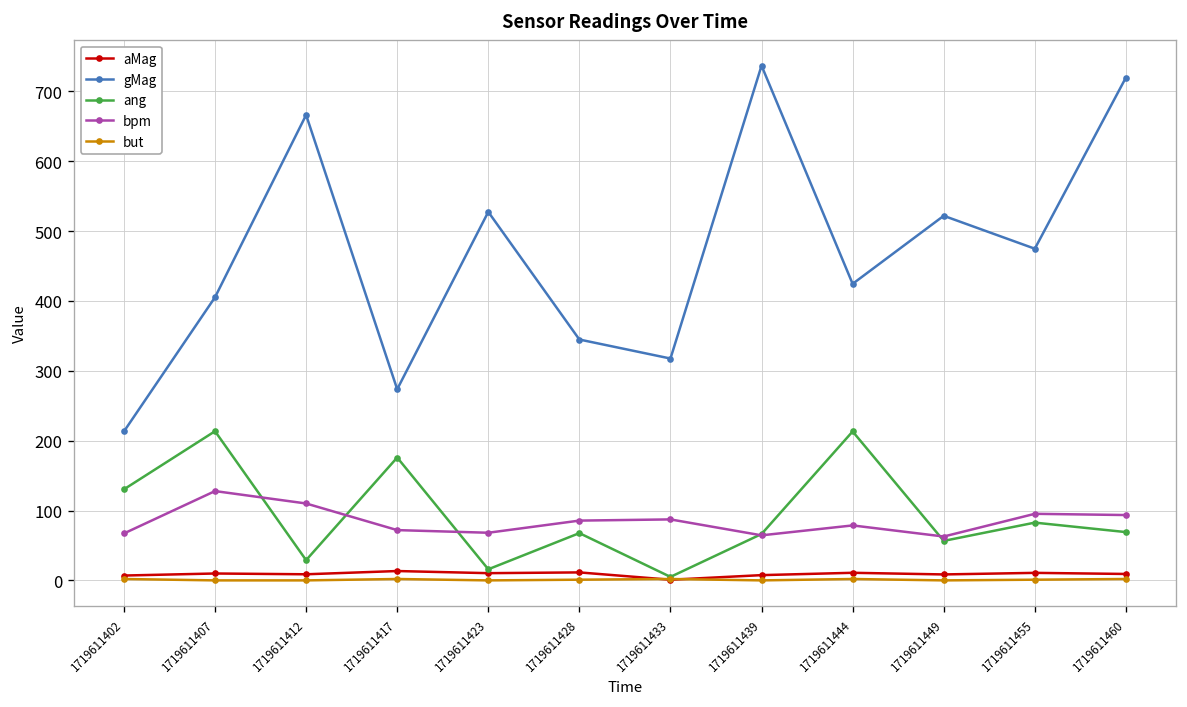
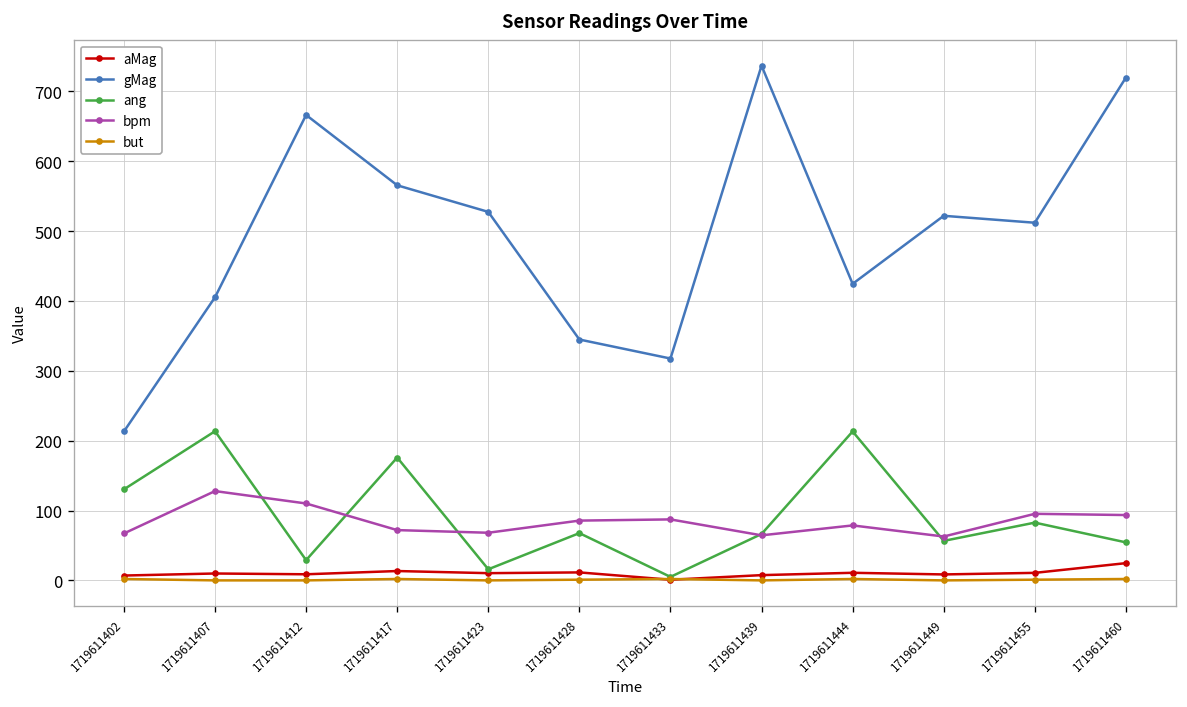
  {
    "aMag": {
      "1719611402": 10,
      "1719611407": 10,
      "1719611412": 10,
      "1719611417": 10,
      "1719611423": 10,
      "1719611428": 10,
      "1719611439": 10,
      "1719611444": 10,
      "1719611449": 10,
      "1719611455": 10,
-     "1719611460": 10
+     "1719611460": 20
    },
    "gMag": {
      "1719611402": 210,
      "1719611407": 410,
      "1719611412": 670,
-     "1719611417": 270,
+     "1719611417": 570,
      "1719611423": 530,
      "1719611428": 340,
      "1719611433": 320,
      "1719611439": 740,
      "1719611444": 420,
      "1719611449": 520,
-     "1719611455": 470,
+     "1719611455": 510,
      "1719611460": 720
    },
    "ang": {
      "1719611402": 130,
      "1719611407": 210,
      "1719611412": 30,
      "1719611417": 180,
      "1719611423": 20,
      "1719611428": 70,
      "1719611444": 210,
      "1719611449": 60,
      "1719611455": 80,
-     "1719611460": 70
+     "1719611460": 50
    },
    "bpm": {
      "1719611402": 70,
      "1719611407": 130,
      "1719611412": 110,
      "1719611417": 70,
      "1719611423": 70,
      "1719611428": 90,
      "1719611433": 90,
      "1719611444": 80,
      "1719611449": 60,
      "1719611455": 100,
      "1719611460": 90
    },
    "but": {
      "1719611402": 0,
      "1719611407": 0,
      "1719611412": 0,
      "1719611417": 0,
      "1719611423": 0,
      "1719611428": 0,
      "1719611439": 0,
      "1719611444": 0,
      "1719611449": 0,
      "1719611455": 0,
      "1719611460": 0
    }
  }
